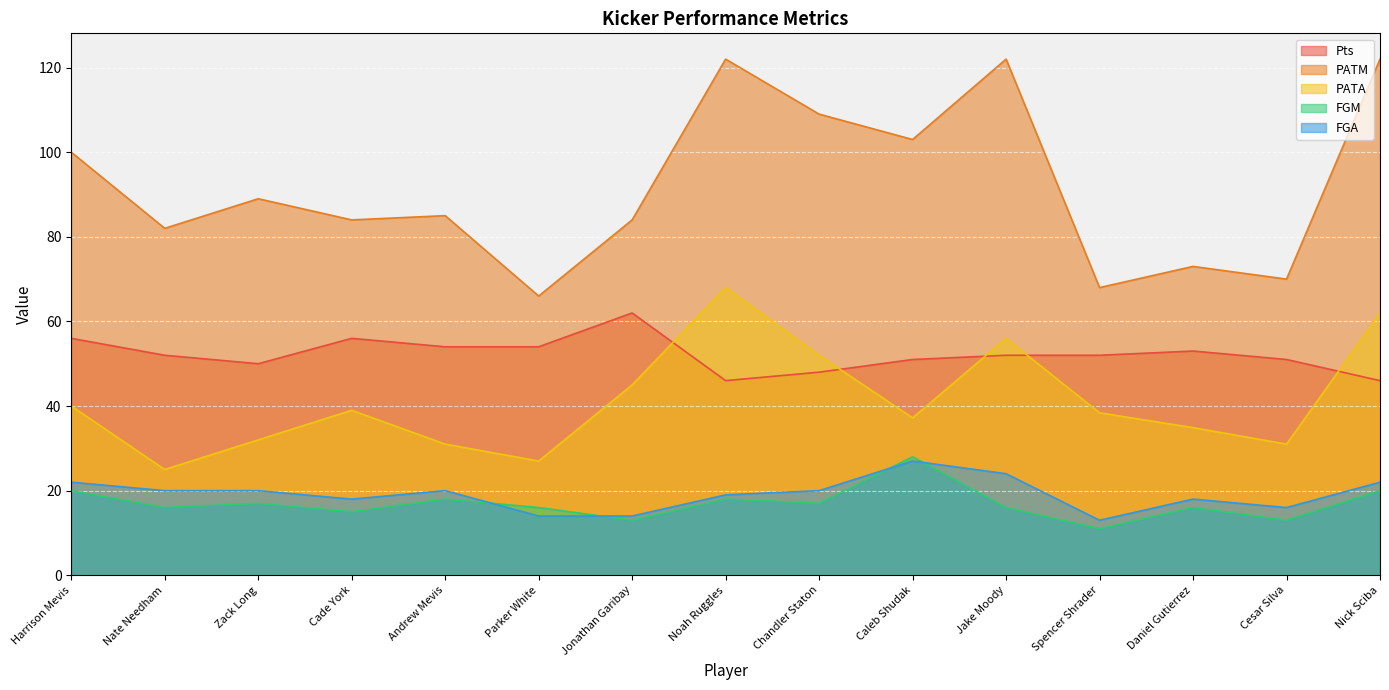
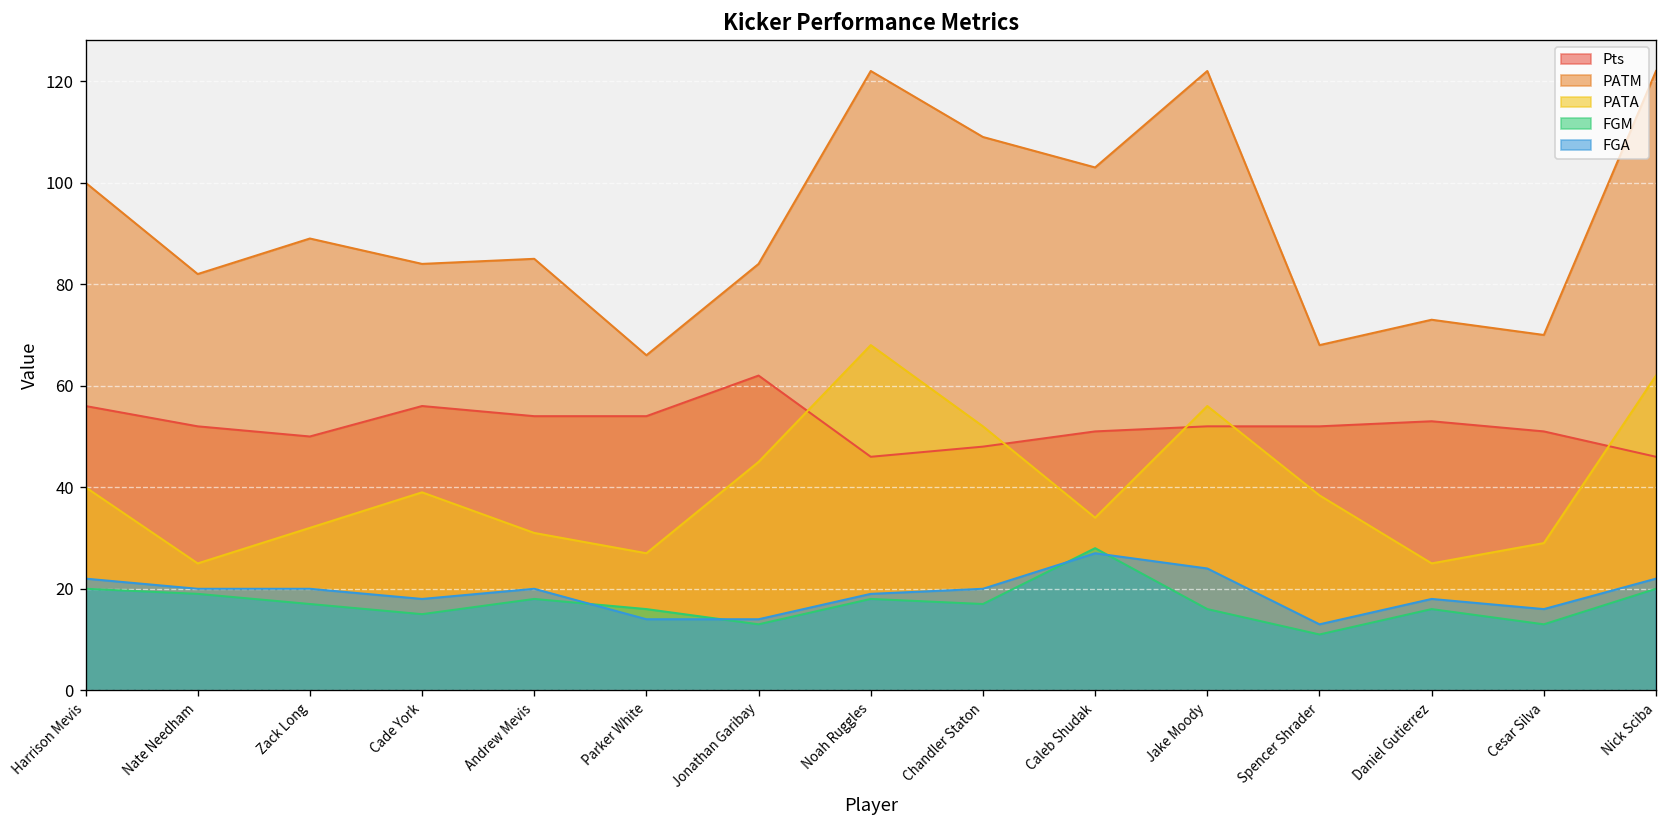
  {
    "PATA": {
      "Harrison Mevis": 40,
      "Nate Needham": 25,
      "Zack Long": 32,
      "Cade York": 39,
      "Andrew Mevis": 31,
      "Parker White": 27,
      "Jonathan Garibay": 45,
      "Noah Ruggles": 68,
      "Chandler Staton": 52,
-     "Caleb Shudak": 37,
+     "Caleb Shudak": 34,
      "Jake Moody": 56,
      "Spencer Shrader": 38,
-     "Daniel Gutierrez": 35,
-     "Cesar Silva": 31,
+     "Daniel Gutierrez": 25,
+     "Cesar Silva": 29,
      "Nick Sciba": 62
    },
    "FGM": {
      "Harrison Mevis": 20,
-     "Nate Needham": 16,
+     "Nate Needham": 19,
      "Zack Long": 17,
      "Cade York": 15,
      "Andrew Mevis": 18,
      "Parker White": 16,
      "Jonathan Garibay": 13,
      "Noah Ruggles": 18,
      "Chandler Staton": 17,
      "Caleb Shudak": 28,
      "Jake Moody": 16,
      "Spencer Shrader": 11,
      "Daniel Gutierrez": 16,
      "Cesar Silva": 13,
      "Nick Sciba": 20
    },
    "FGA": {
      "Harrison Mevis": 22,
      "Nate Needham": 20,
      "Zack Long": 20,
      "Cade York": 18,
      "Andrew Mevis": 20,
      "Parker White": 14,
      "Jonathan Garibay": 14,
      "Noah Ruggles": 19,
      "Chandler Staton": 20,
      "Caleb Shudak": 27,
      "Jake Moody": 24,
      "Spencer Shrader": 13,
      "Daniel Gutierrez": 18,
      "Cesar Silva": 16,
      "Nick Sciba": 22
    }
  }
